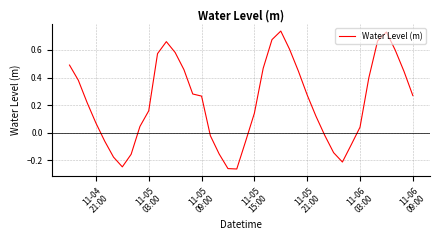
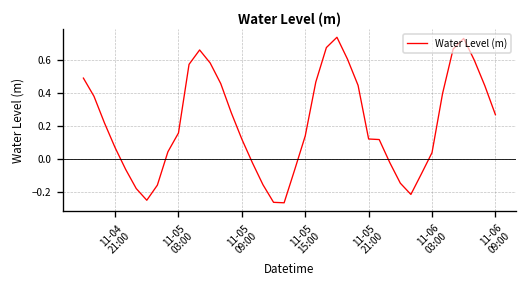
  {
    "11-04 21:00": 0.07,
    "11-05 03:00": 0.16,
-   "11-05 09:00": 0.27,
+   "11-05 09:00": 0.12,
    "11-05 15:00": 0.14,
-   "11-05 21:00": 0.27,
+   "11-05 21:00": 0.12,
    "11-06 03:00": 0.04,
    "11-06 09:00": 0.27
  }
